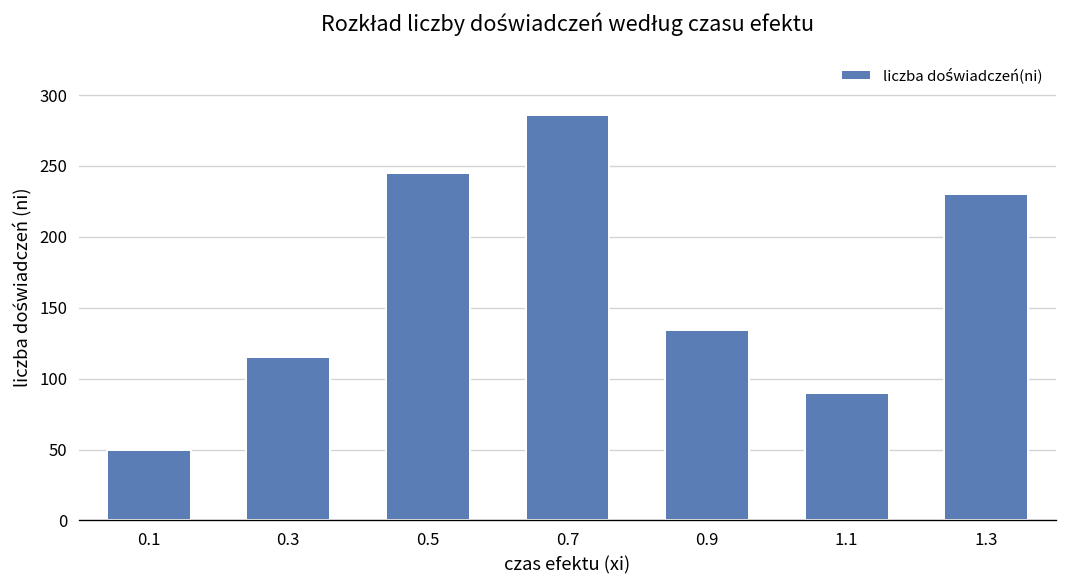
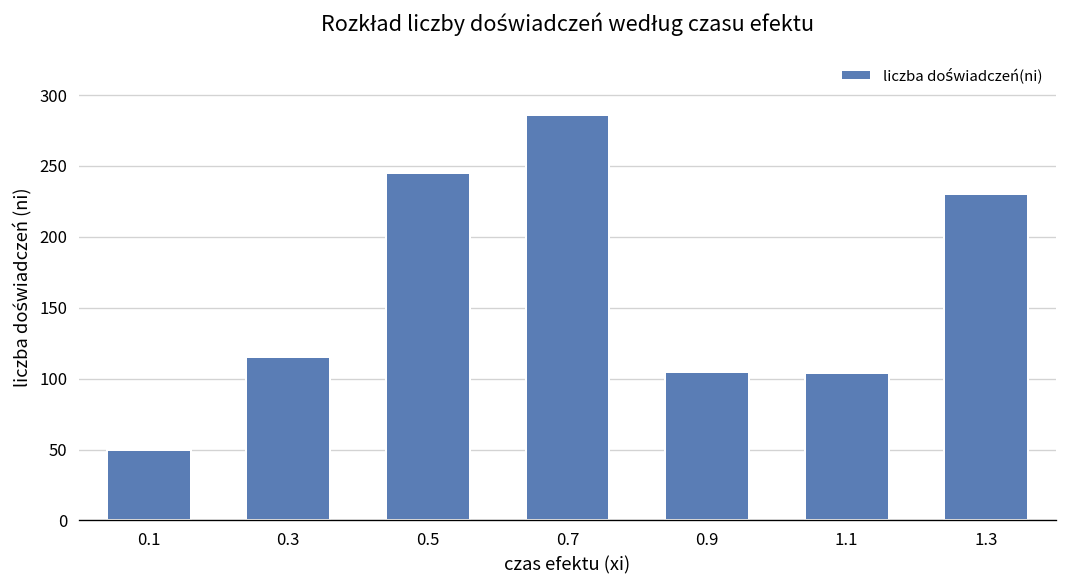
  {
    "0.1": 50,
    "0.3": 115,
    "0.5": 245,
    "0.7": 286,
-   "0.9": 134,
-   "1.1": 90,
+   "0.9": 105,
+   "1.1": 104,
    "1.3": 230
  }
